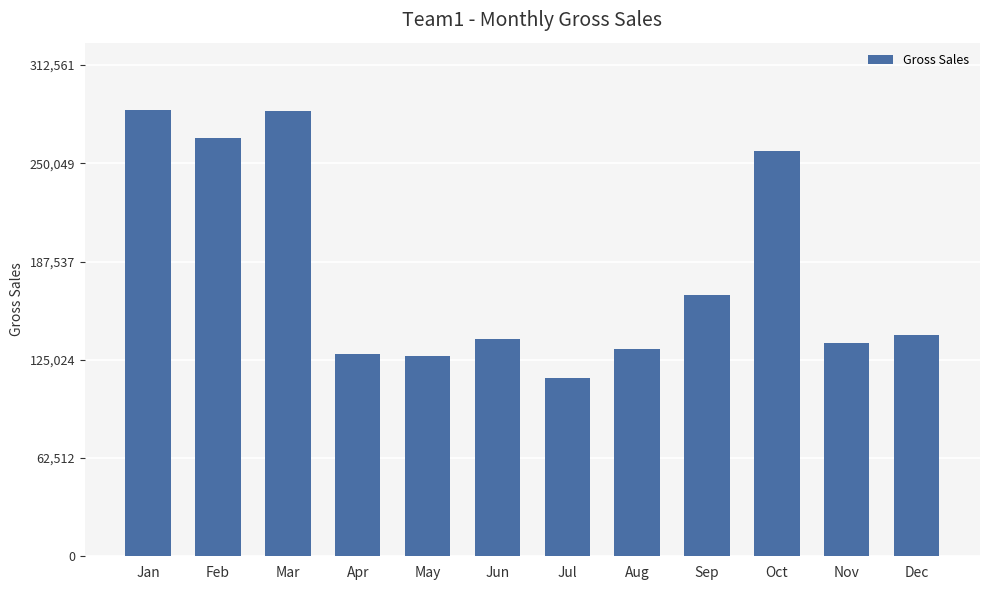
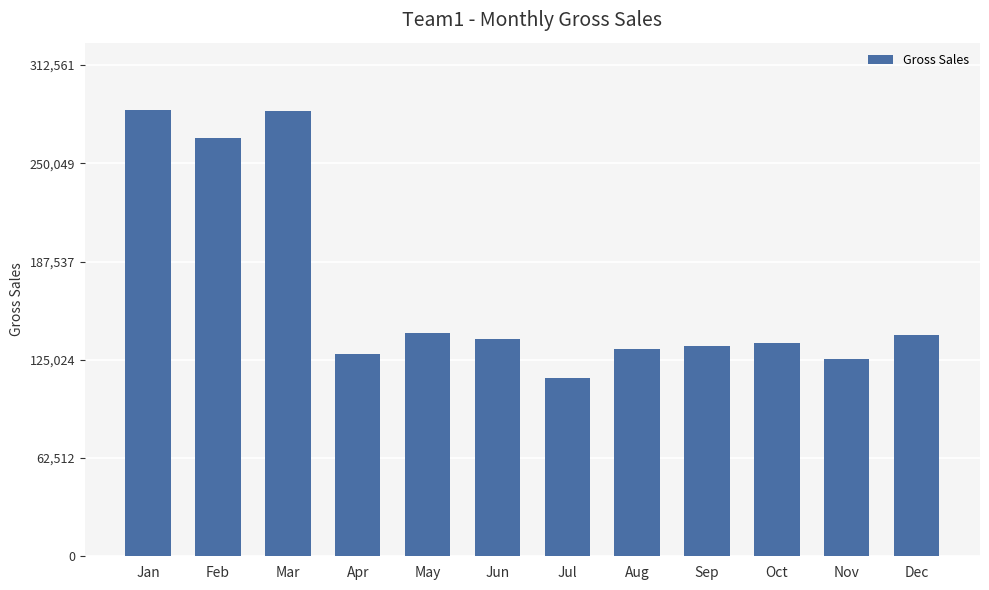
  {
    "Jan": "284,000",
    "Feb": "266,000",
    "Mar": "283,000",
    "Apr": "129,000",
-   "May": "127,000",
+   "May": "142,000",
    "Jun": "138,000",
    "Jul": "113,000",
    "Aug": "132,000",
-   "Sep": "166,000",
-   "Oct": "258,000",
-   "Nov": "135,000",
+   "Sep": "133,000",
+   "Oct": "135,000",
+   "Nov": "126,000",
    "Dec": "140,000"
  }
